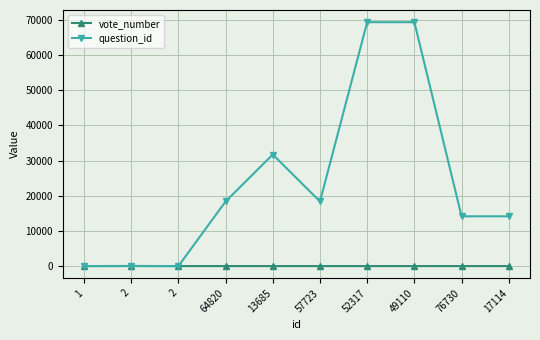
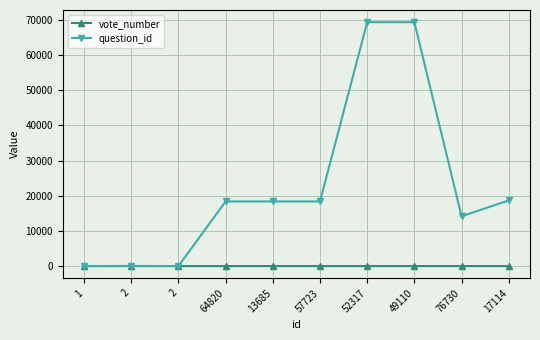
  {
    "vote_number": {
      "64820": 0,
      "13685": 0,
      "57723": 0,
      "52317": 0,
      "49110": 0,
      "76730": 0,
      "17114": 0
    },
    "question_id": {
      "64820": 18000,
-     "13685": 32000,
+     "13685": 18000,
      "57723": 18000,
      "52317": 69000,
      "49110": 69000,
      "76730": 14000,
-     "17114": 14000
+     "17114": 19000
    }
  }
